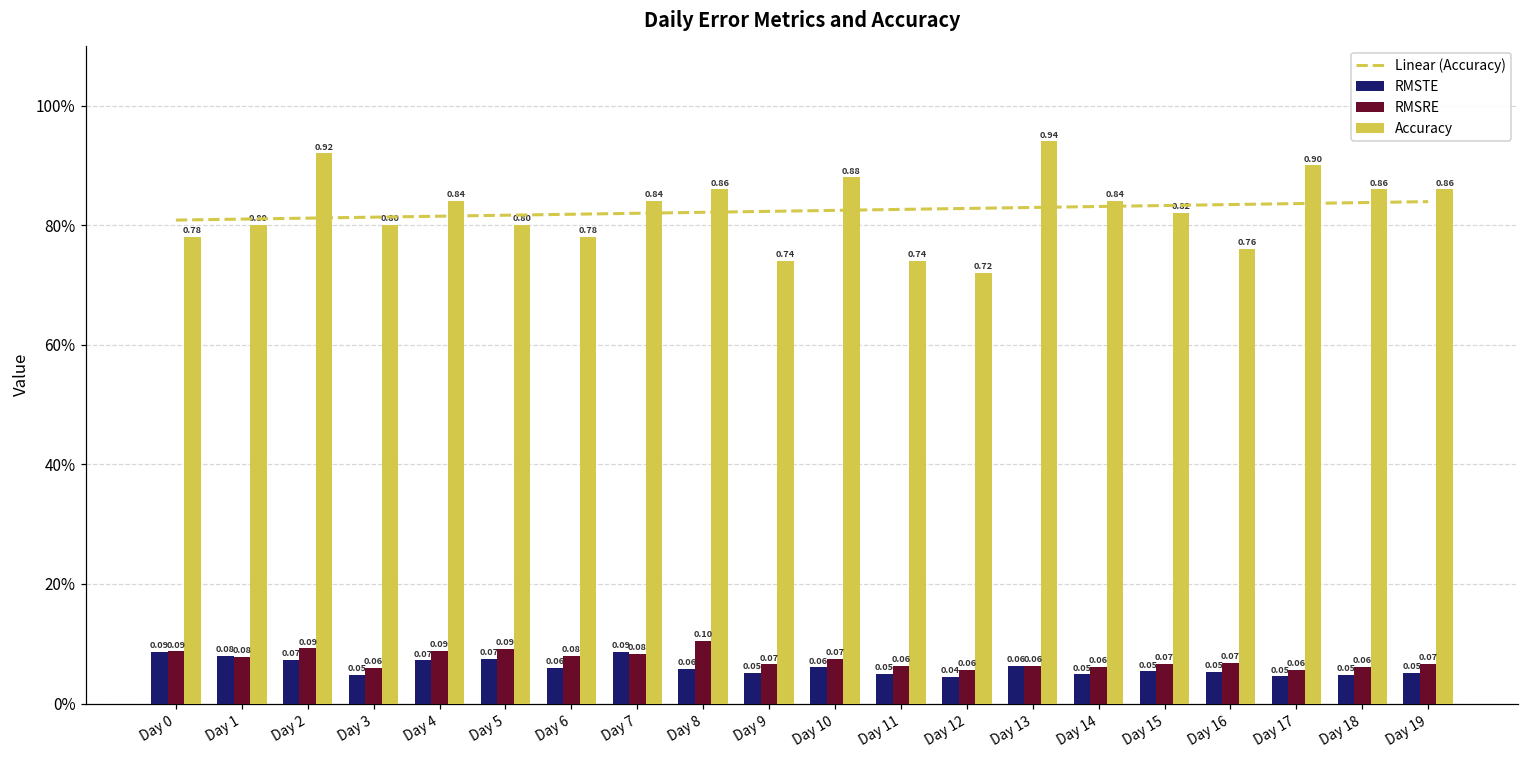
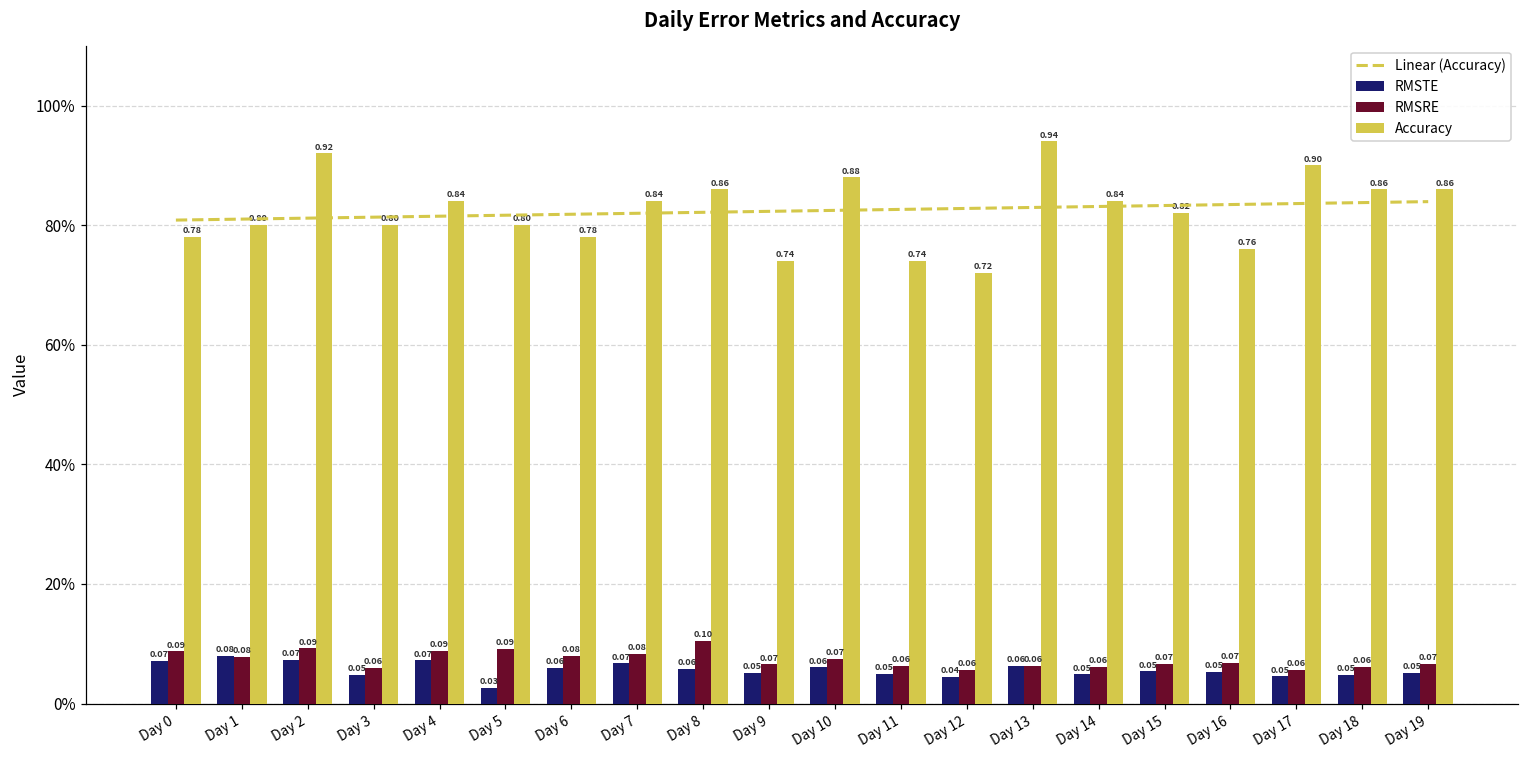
  {
    "RMSTE": {
-     "Day 0": 0.09,
+     "Day 0": 0.07,
      "Day 1": 0.08,
      "Day 2": 0.07,
      "Day 3": 0.05,
      "Day 4": 0.07,
-     "Day 5": 0.07,
+     "Day 5": 0.03,
      "Day 6": 0.06,
-     "Day 7": 0.09,
+     "Day 7": 0.07,
      "Day 8": 0.06,
      "Day 9": 0.05,
      "Day 10": 0.06,
      "Day 11": 0.05,
      "Day 12": 0.04,
      "Day 13": 0.06,
      "Day 14": 0.05,
      "Day 15": 0.05,
      "Day 16": 0.05,
      "Day 17": 0.05,
      "Day 18": 0.05,
      "Day 19": 0.05
    },
    "RMSRE": {
      "Day 0": 0.09,
      "Day 1": 0.08,
      "Day 2": 0.09,
      "Day 3": 0.06,
      "Day 4": 0.09,
      "Day 5": 0.09,
      "Day 6": 0.08,
      "Day 7": 0.08,
      "Day 8": 0.10,
      "Day 9": 0.07,
      "Day 10": 0.07,
      "Day 11": 0.06,
      "Day 12": 0.06,
      "Day 13": 0.06,
      "Day 14": 0.06,
      "Day 15": 0.07,
      "Day 16": 0.07,
      "Day 17": 0.06,
      "Day 18": 0.06,
      "Day 19": 0.07
    }
  }
